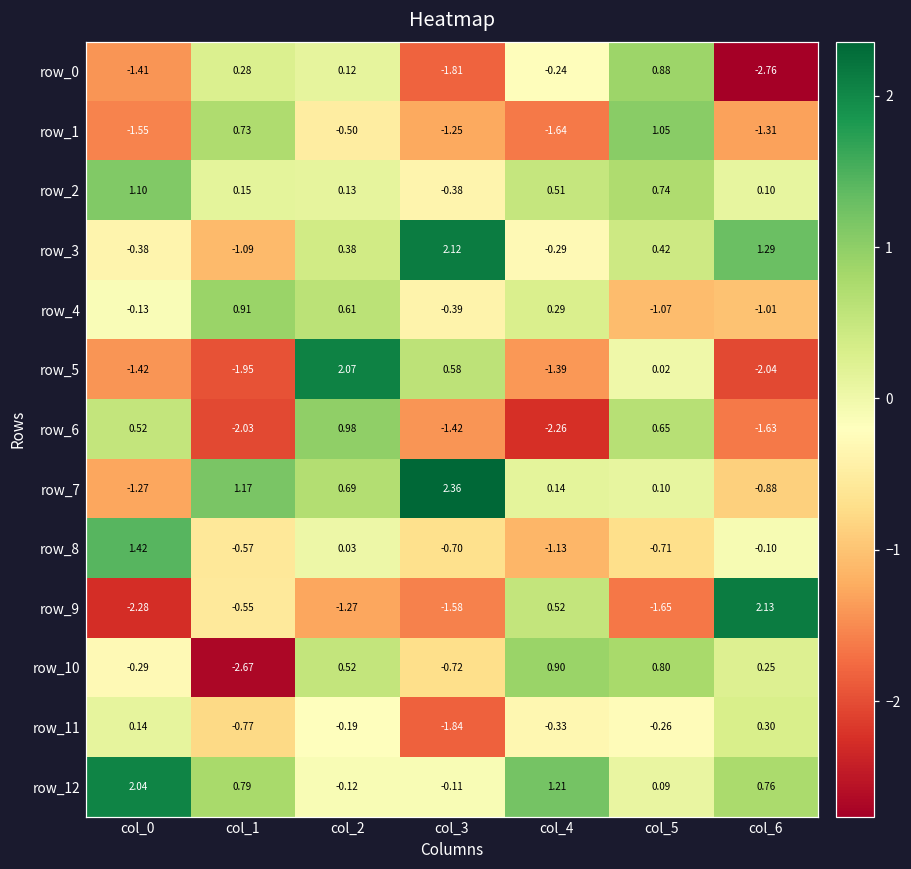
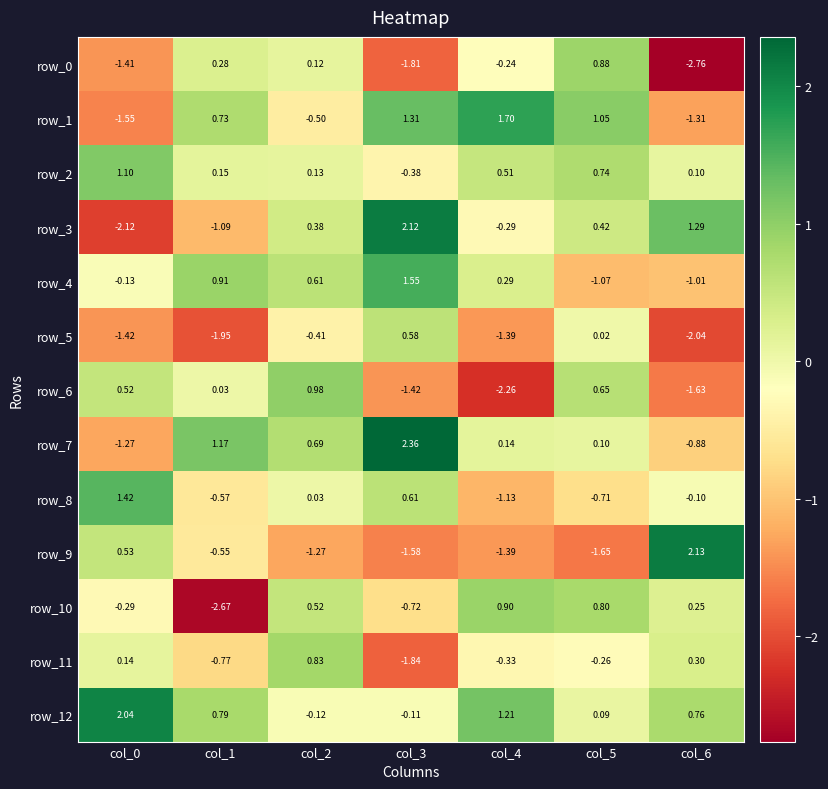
  {
    "row_0": {
      "col_0": -1.41,
      "col_1": 0.28,
      "col_2": 0.12,
      "col_3": -1.81,
      "col_4": -0.24,
      "col_5": 0.88,
      "col_6": -2.76
    },
    "row_1": {
      "col_0": -1.55,
      "col_1": 0.73,
      "col_2": -0.50,
-     "col_3": -1.25,
-     "col_4": -1.64,
+     "col_3": 1.31,
+     "col_4": 1.70,
      "col_5": 1.05,
      "col_6": -1.31
    },
    "row_2": {
      "col_0": 1.10,
      "col_1": 0.15,
      "col_2": 0.13,
      "col_3": -0.38,
      "col_4": 0.51,
      "col_5": 0.74,
      "col_6": 0.10
    },
    "row_3": {
-     "col_0": -0.38,
+     "col_0": -2.12,
      "col_1": -1.09,
      "col_2": 0.38,
      "col_3": 2.12,
      "col_4": -0.29,
      "col_5": 0.42,
      "col_6": 1.29
    },
    "row_4": {
      "col_0": -0.13,
      "col_1": 0.91,
      "col_2": 0.61,
-     "col_3": -0.39,
+     "col_3": 1.55,
      "col_4": 0.29,
      "col_5": -1.07,
      "col_6": -1.01
    },
    "row_5": {
      "col_0": -1.42,
      "col_1": -1.95,
-     "col_2": 2.07,
+     "col_2": -0.41,
      "col_3": 0.58,
      "col_4": -1.39,
      "col_5": 0.02,
      "col_6": -2.04
    },
    "row_6": {
      "col_0": 0.52,
-     "col_1": -2.03,
+     "col_1": 0.03,
      "col_2": 0.98,
      "col_3": -1.42,
      "col_4": -2.26,
      "col_5": 0.65,
      "col_6": -1.63
    },
    "row_7": {
      "col_0": -1.27,
      "col_1": 1.17,
      "col_2": 0.69,
      "col_3": 2.36,
      "col_4": 0.14,
      "col_5": 0.10,
      "col_6": -0.88
    },
    "row_8": {
      "col_0": 1.42,
      "col_1": -0.57,
      "col_2": 0.03,
-     "col_3": -0.70,
+     "col_3": 0.61,
      "col_4": -1.13,
      "col_5": -0.71,
      "col_6": -0.10
    },
    "row_9": {
-     "col_0": -2.28,
+     "col_0": 0.53,
      "col_1": -0.55,
      "col_2": -1.27,
      "col_3": -1.58,
-     "col_4": 0.52,
+     "col_4": -1.39,
      "col_5": -1.65,
      "col_6": 2.13
    },
    "row_10": {
      "col_0": -0.29,
      "col_1": -2.67,
      "col_2": 0.52,
      "col_3": -0.72,
      "col_4": 0.90,
      "col_5": 0.80,
      "col_6": 0.25
    },
    "row_11": {
      "col_0": 0.14,
      "col_1": -0.77,
-     "col_2": -0.19,
+     "col_2": 0.83,
      "col_3": -1.84,
      "col_4": -0.33,
      "col_5": -0.26,
      "col_6": 0.30
    },
    "row_12": {
      "col_0": 2.04,
      "col_1": 0.79,
      "col_2": -0.12,
      "col_3": -0.11,
      "col_4": 1.21,
      "col_5": 0.09,
      "col_6": 0.76
    }
  }
